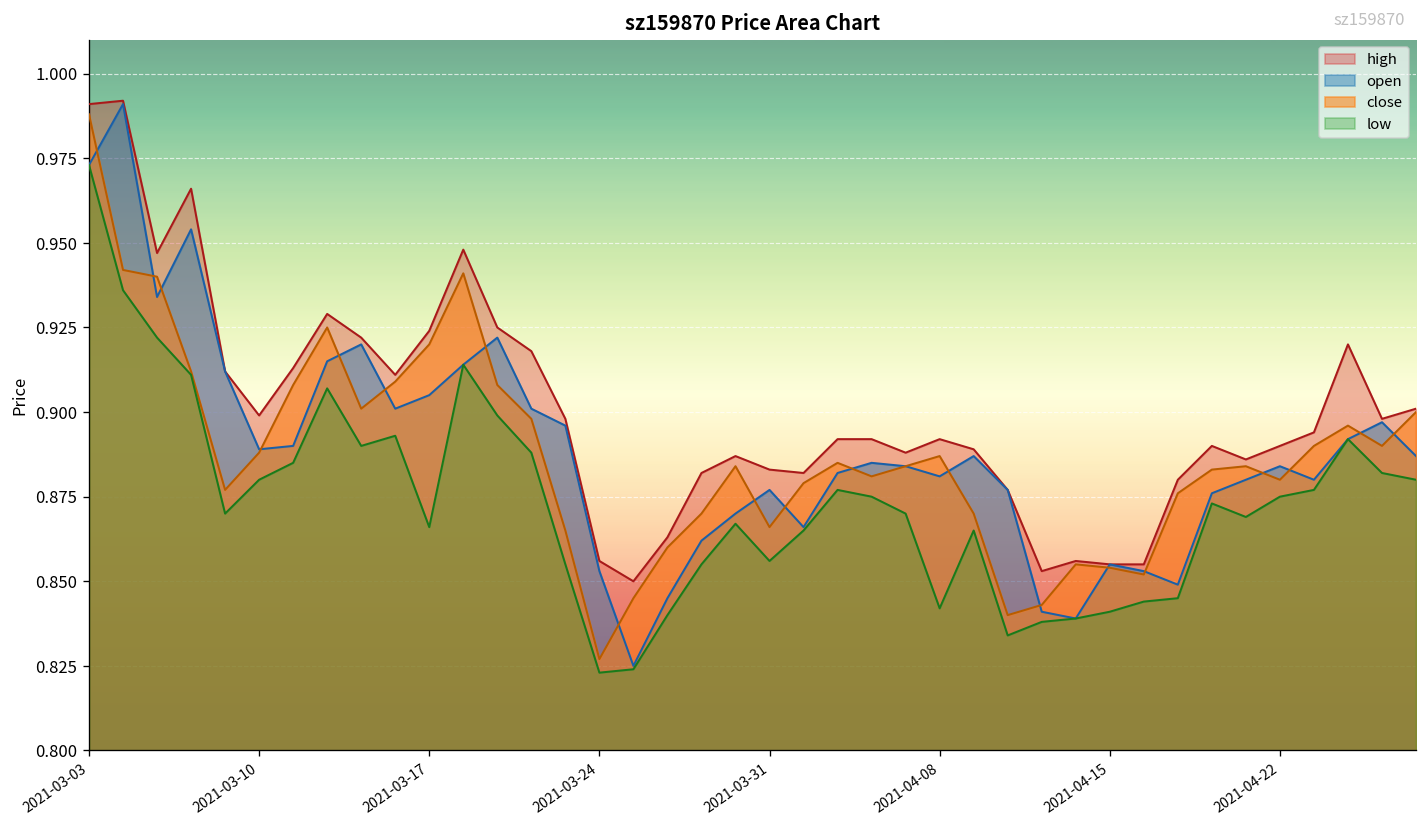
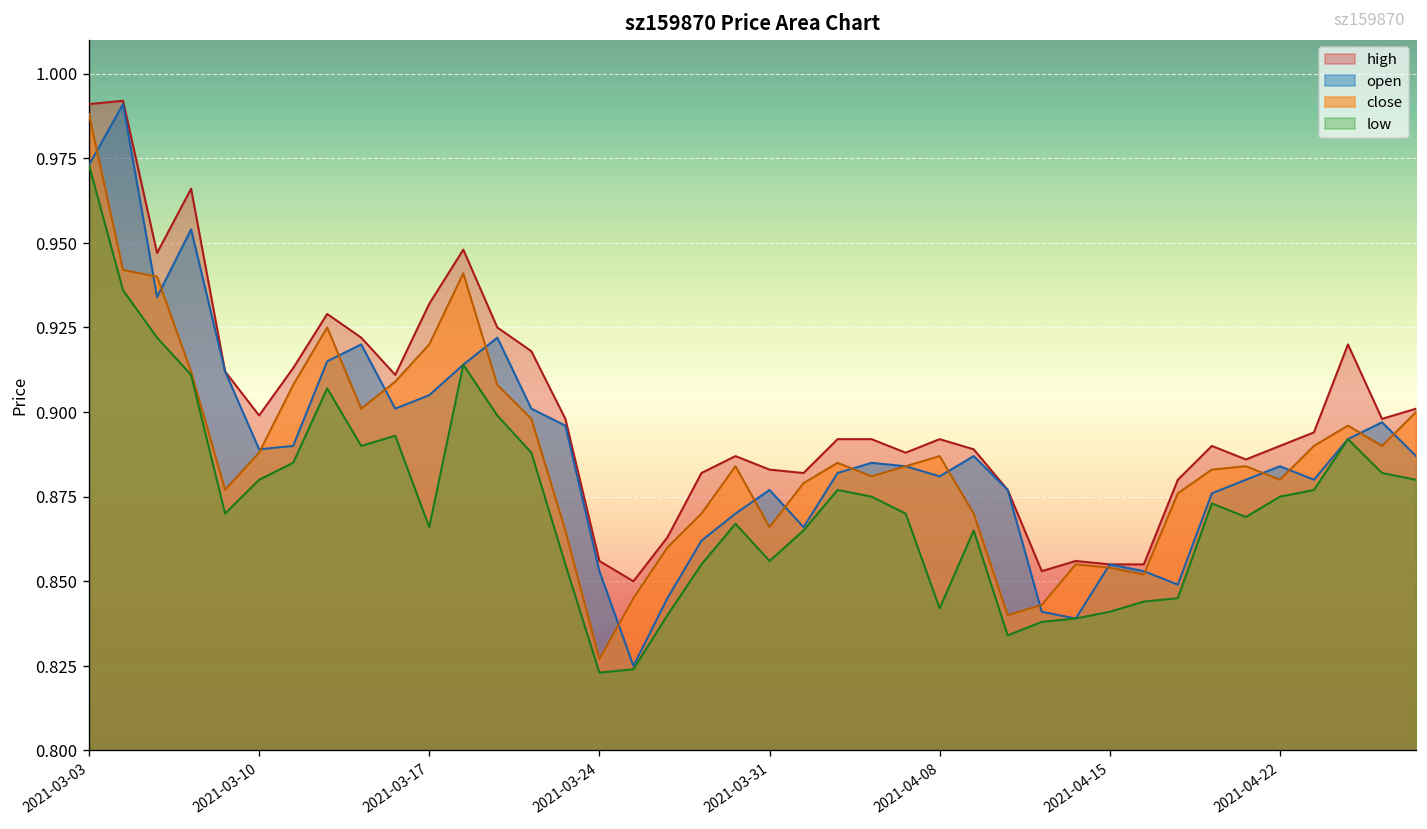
  {
    "high": {
      "2021-03-03": 0.991,
      "2021-03-10": 0.899,
-     "2021-03-17": 0.924,
+     "2021-03-17": 0.932,
      "2021-03-24": 0.856,
      "2021-03-31": 0.883,
      "2021-04-08": 0.892,
      "2021-04-22": 0.890
    },
    "open": {
      "2021-03-10": 0.889,
      "2021-03-17": 0.905,
      "2021-03-24": 0.853,
      "2021-03-31": 0.877,
      "2021-04-08": 0.881,
      "2021-04-22": 0.884
    },
    "close": {
      "2021-03-03": 0.988,
      "2021-03-10": 0.888,
      "2021-03-17": 0.920,
      "2021-03-24": 0.827,
      "2021-03-31": 0.866,
      "2021-04-08": 0.887,
      "2021-04-15": 0.854,
      "2021-04-22": 0.880
    },
    "low": {
      "2021-03-10": 0.880,
      "2021-03-17": 0.866,
      "2021-03-24": 0.823,
      "2021-03-31": 0.856,
      "2021-04-08": 0.842,
      "2021-04-15": 0.841,
      "2021-04-22": 0.875
    }
  }
